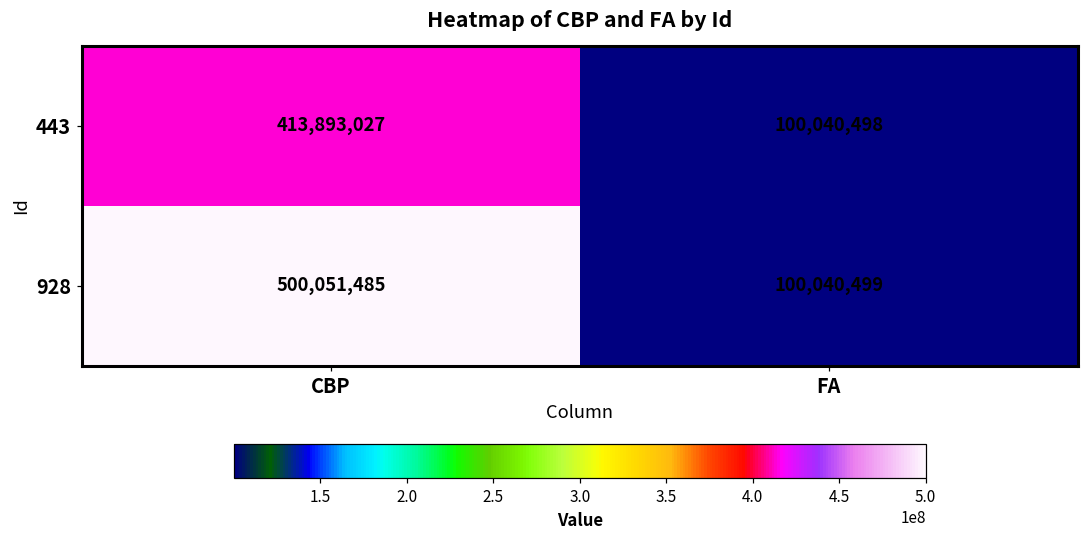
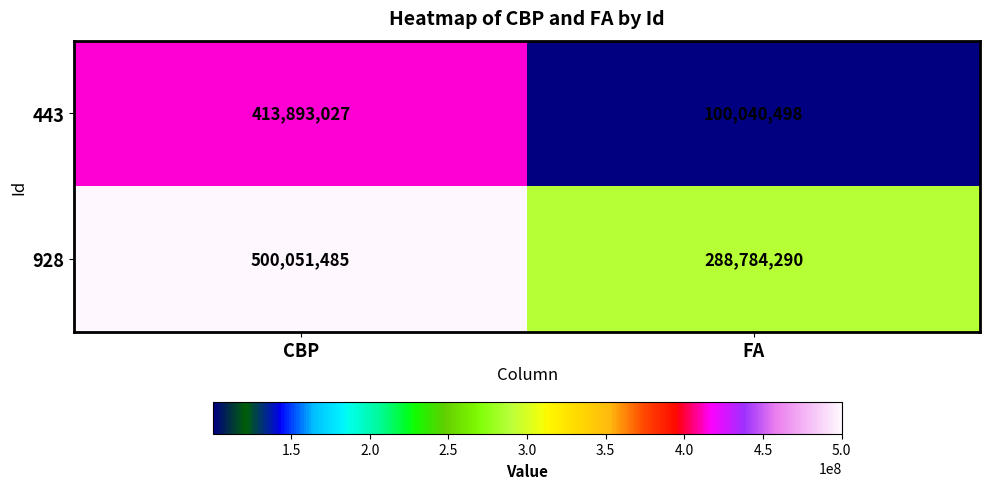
  {
    "443": {
      "CBP": "413,893,027",
      "FA": "100,040,498"
    },
    "928": {
      "CBP": "500,051,485",
-     "FA": "100,040,499"
+     "FA": "288,784,290"
    }
  }
